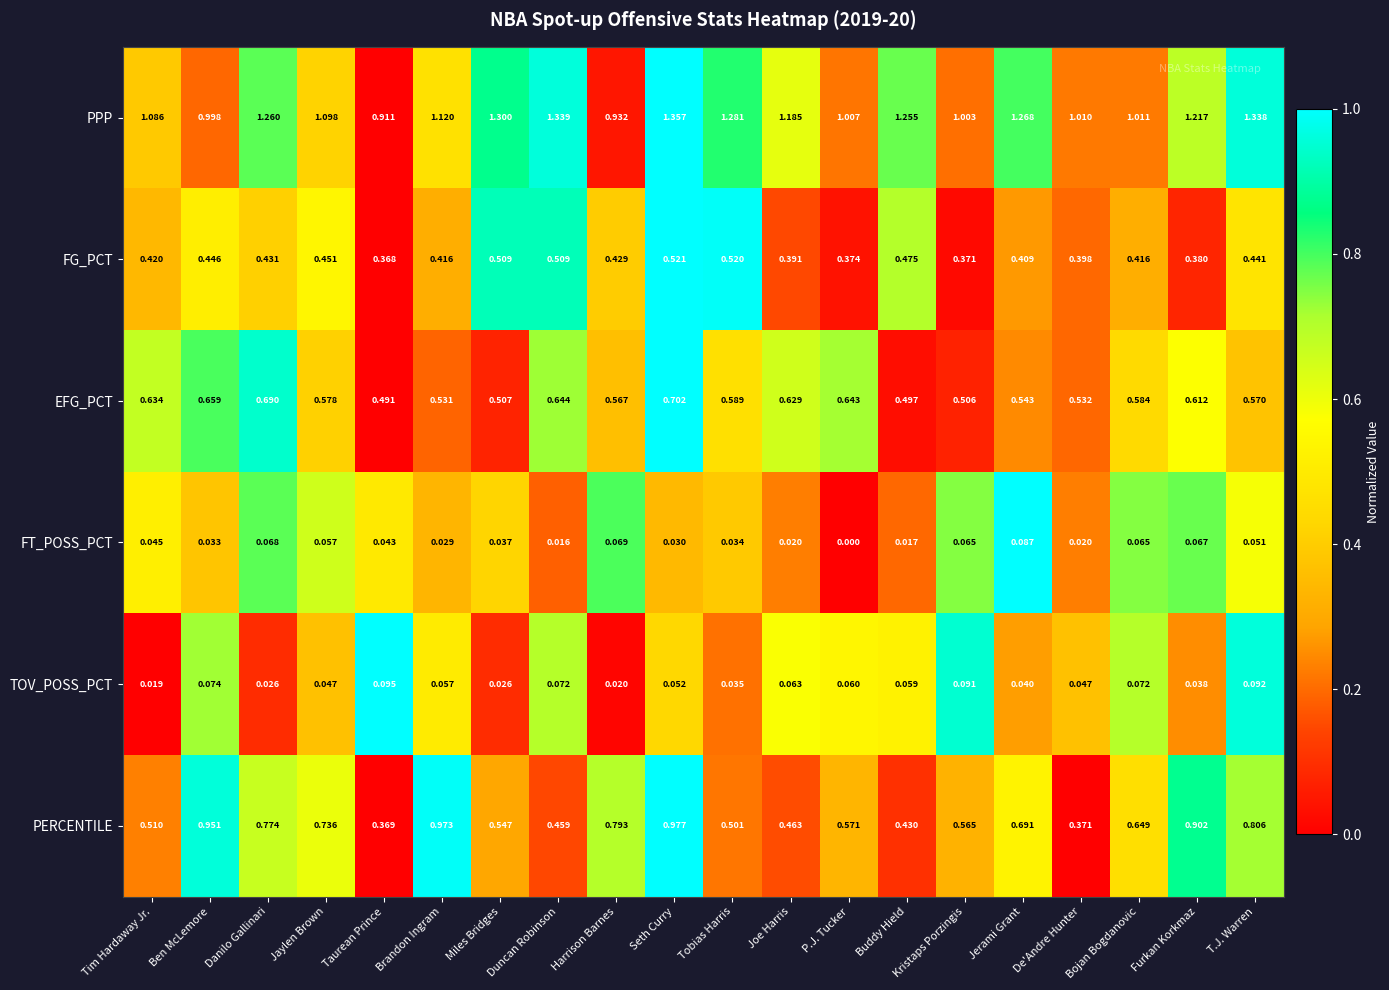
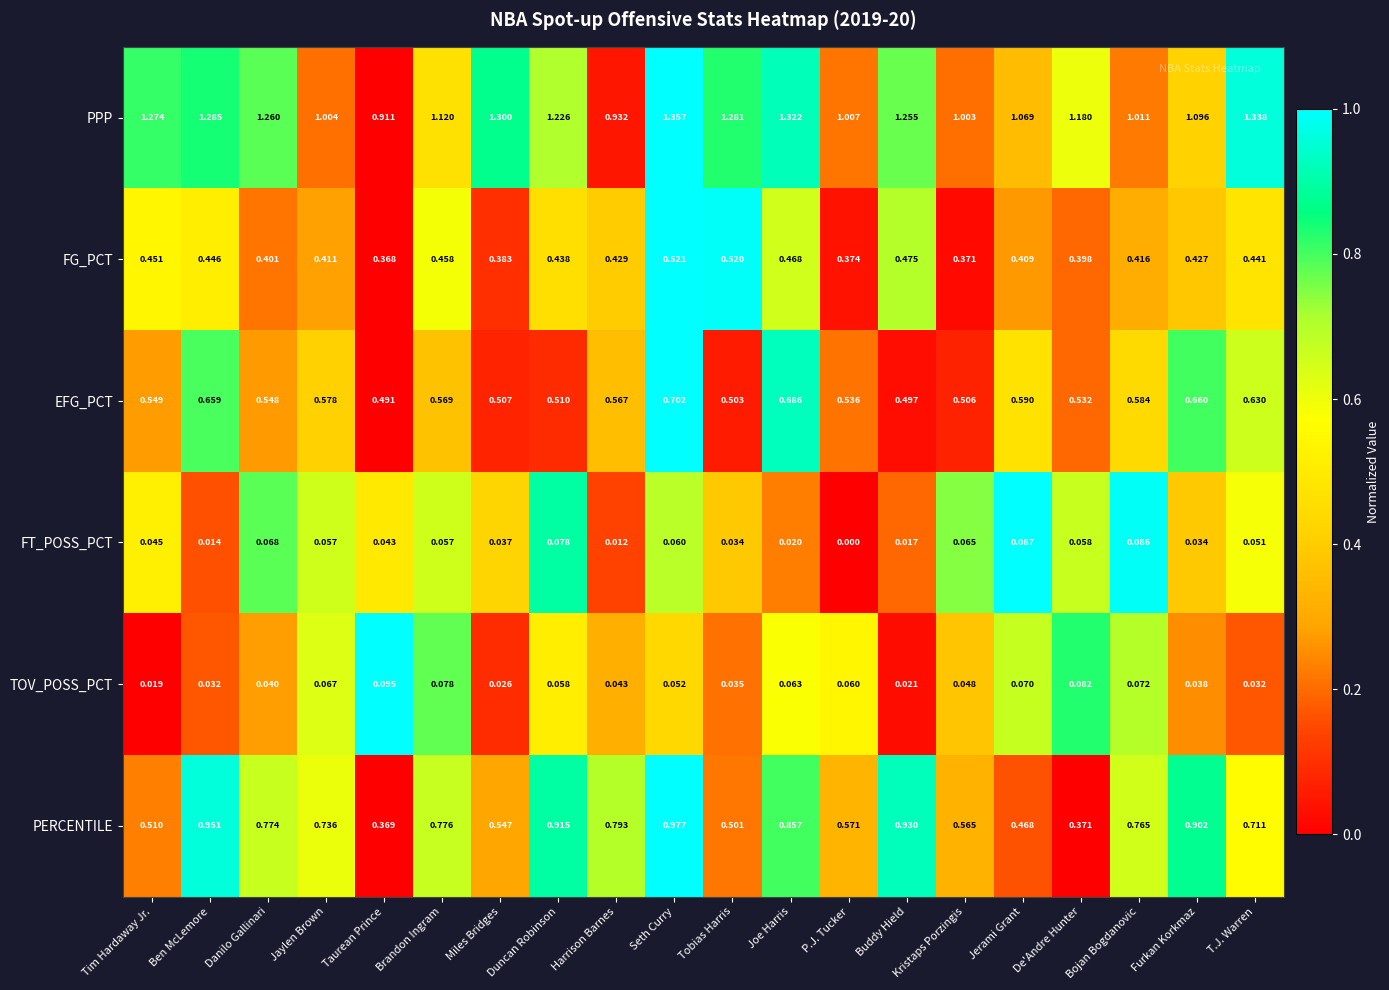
  {
    "PPP": {
-     "Tim Hardaway Jr.": 1.086,
-     "Ben McLemore": 0.998,
+     "Tim Hardaway Jr.": 1.274,
+     "Ben McLemore": 1.285,
      "Danilo Gallinari": 1.260,
-     "Jaylen Brown": 1.098,
+     "Jaylen Brown": 1.004,
      "Taurean Prince": 0.911,
      "Brandon Ingram": 1.120,
      "Miles Bridges": 1.300,
-     "Duncan Robinson": 1.339,
+     "Duncan Robinson": 1.226,
      "Harrison Barnes": 0.932,
      "Seth Curry": 1.357,
      "Tobias Harris": 1.281,
-     "Joe Harris": 1.185,
+     "Joe Harris": 1.322,
      "P.J. Tucker": 1.007,
      "Buddy Hield": 1.255,
      "Kristaps Porzingis": 1.003,
-     "Jerami Grant": 1.268,
-     "De'Andre Hunter": 1.010,
+     "Jerami Grant": 1.069,
+     "De'Andre Hunter": 1.180,
      "Bojan Bogdanovic": 1.011,
-     "Furkan Korkmaz": 1.217,
+     "Furkan Korkmaz": 1.096,
      "T.J. Warren": 1.338
    },
    "FG_PCT": {
-     "Tim Hardaway Jr.": 0.420,
+     "Tim Hardaway Jr.": 0.451,
      "Ben McLemore": 0.446,
-     "Danilo Gallinari": 0.431,
-     "Jaylen Brown": 0.451,
+     "Danilo Gallinari": 0.401,
+     "Jaylen Brown": 0.411,
      "Taurean Prince": 0.368,
-     "Brandon Ingram": 0.416,
-     "Miles Bridges": 0.509,
-     "Duncan Robinson": 0.509,
+     "Brandon Ingram": 0.458,
+     "Miles Bridges": 0.383,
+     "Duncan Robinson": 0.438,
      "Harrison Barnes": 0.429,
      "Seth Curry": 0.521,
      "Tobias Harris": 0.520,
-     "Joe Harris": 0.391,
+     "Joe Harris": 0.468,
      "P.J. Tucker": 0.374,
      "Buddy Hield": 0.475,
      "Kristaps Porzingis": 0.371,
      "Jerami Grant": 0.409,
      "De'Andre Hunter": 0.398,
      "Bojan Bogdanovic": 0.416,
-     "Furkan Korkmaz": 0.380,
+     "Furkan Korkmaz": 0.427,
      "T.J. Warren": 0.441
    },
    "EFG_PCT": {
-     "Tim Hardaway Jr.": 0.634,
+     "Tim Hardaway Jr.": 0.549,
      "Ben McLemore": 0.659,
-     "Danilo Gallinari": 0.690,
+     "Danilo Gallinari": 0.548,
      "Jaylen Brown": 0.578,
      "Taurean Prince": 0.491,
-     "Brandon Ingram": 0.531,
+     "Brandon Ingram": 0.569,
      "Miles Bridges": 0.507,
-     "Duncan Robinson": 0.644,
+     "Duncan Robinson": 0.510,
      "Harrison Barnes": 0.567,
      "Seth Curry": 0.702,
-     "Tobias Harris": 0.589,
-     "Joe Harris": 0.629,
-     "P.J. Tucker": 0.643,
+     "Tobias Harris": 0.503,
+     "Joe Harris": 0.686,
+     "P.J. Tucker": 0.536,
      "Buddy Hield": 0.497,
      "Kristaps Porzingis": 0.506,
-     "Jerami Grant": 0.543,
+     "Jerami Grant": 0.590,
      "De'Andre Hunter": 0.532,
      "Bojan Bogdanovic": 0.584,
-     "Furkan Korkmaz": 0.612,
-     "T.J. Warren": 0.570
+     "Furkan Korkmaz": 0.660,
+     "T.J. Warren": 0.630
    },
    "FT_POSS_PCT": {
      "Tim Hardaway Jr.": 0.045,
-     "Ben McLemore": 0.033,
+     "Ben McLemore": 0.014,
      "Danilo Gallinari": 0.068,
      "Jaylen Brown": 0.057,
      "Taurean Prince": 0.043,
-     "Brandon Ingram": 0.029,
+     "Brandon Ingram": 0.057,
      "Miles Bridges": 0.037,
-     "Duncan Robinson": 0.016,
-     "Harrison Barnes": 0.069,
-     "Seth Curry": 0.030,
+     "Duncan Robinson": 0.078,
+     "Harrison Barnes": 0.012,
+     "Seth Curry": 0.060,
      "Tobias Harris": 0.034,
      "Joe Harris": 0.020,
      "P.J. Tucker": 0.000,
      "Buddy Hield": 0.017,
      "Kristaps Porzingis": 0.065,
      "Jerami Grant": 0.087,
-     "De'Andre Hunter": 0.020,
-     "Bojan Bogdanovic": 0.065,
-     "Furkan Korkmaz": 0.067,
+     "De'Andre Hunter": 0.058,
+     "Bojan Bogdanovic": 0.086,
+     "Furkan Korkmaz": 0.034,
      "T.J. Warren": 0.051
    },
    "TOV_POSS_PCT": {
      "Tim Hardaway Jr.": 0.019,
-     "Ben McLemore": 0.074,
-     "Danilo Gallinari": 0.026,
-     "Jaylen Brown": 0.047,
+     "Ben McLemore": 0.032,
+     "Danilo Gallinari": 0.040,
+     "Jaylen Brown": 0.067,
      "Taurean Prince": 0.095,
-     "Brandon Ingram": 0.057,
+     "Brandon Ingram": 0.078,
      "Miles Bridges": 0.026,
-     "Duncan Robinson": 0.072,
-     "Harrison Barnes": 0.020,
+     "Duncan Robinson": 0.058,
+     "Harrison Barnes": 0.043,
      "Seth Curry": 0.052,
      "Tobias Harris": 0.035,
      "Joe Harris": 0.063,
      "P.J. Tucker": 0.060,
-     "Buddy Hield": 0.059,
-     "Kristaps Porzingis": 0.091,
-     "Jerami Grant": 0.040,
-     "De'Andre Hunter": 0.047,
+     "Buddy Hield": 0.021,
+     "Kristaps Porzingis": 0.048,
+     "Jerami Grant": 0.070,
+     "De'Andre Hunter": 0.082,
      "Bojan Bogdanovic": 0.072,
      "Furkan Korkmaz": 0.038,
-     "T.J. Warren": 0.092
+     "T.J. Warren": 0.032
    },
    "PERCENTILE": {
      "Tim Hardaway Jr.": 0.510,
      "Ben McLemore": 0.951,
      "Danilo Gallinari": 0.774,
      "Jaylen Brown": 0.736,
      "Taurean Prince": 0.369,
-     "Brandon Ingram": 0.973,
+     "Brandon Ingram": 0.776,
      "Miles Bridges": 0.547,
-     "Duncan Robinson": 0.459,
+     "Duncan Robinson": 0.915,
      "Harrison Barnes": 0.793,
      "Seth Curry": 0.977,
      "Tobias Harris": 0.501,
-     "Joe Harris": 0.463,
+     "Joe Harris": 0.857,
      "P.J. Tucker": 0.571,
-     "Buddy Hield": 0.430,
+     "Buddy Hield": 0.930,
      "Kristaps Porzingis": 0.565,
-     "Jerami Grant": 0.691,
+     "Jerami Grant": 0.468,
      "De'Andre Hunter": 0.371,
-     "Bojan Bogdanovic": 0.649,
+     "Bojan Bogdanovic": 0.765,
      "Furkan Korkmaz": 0.902,
-     "T.J. Warren": 0.806
+     "T.J. Warren": 0.711
    }
  }
